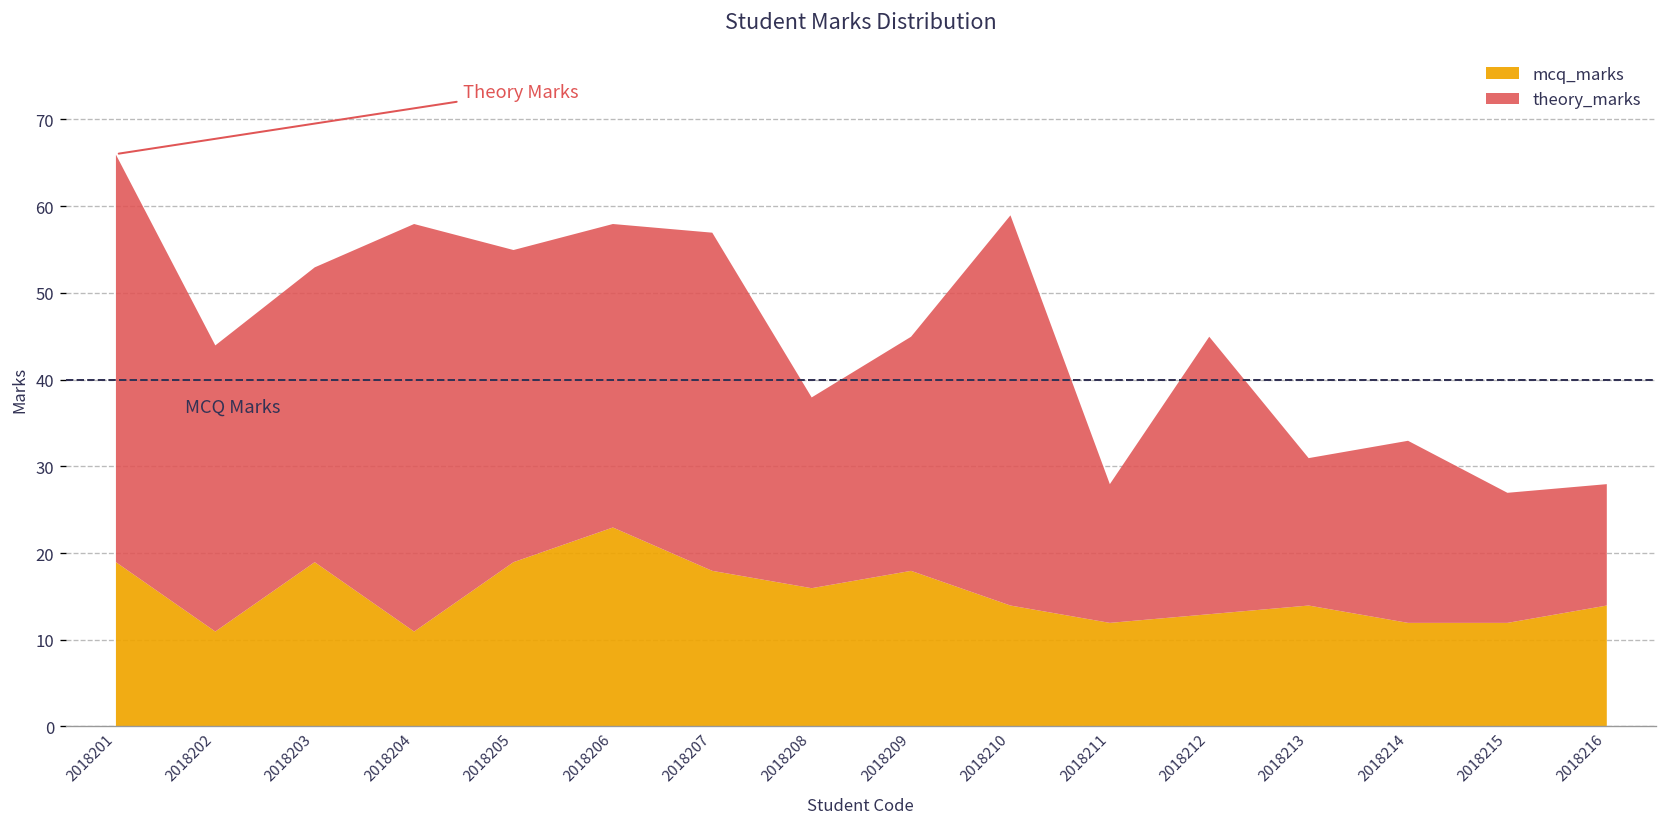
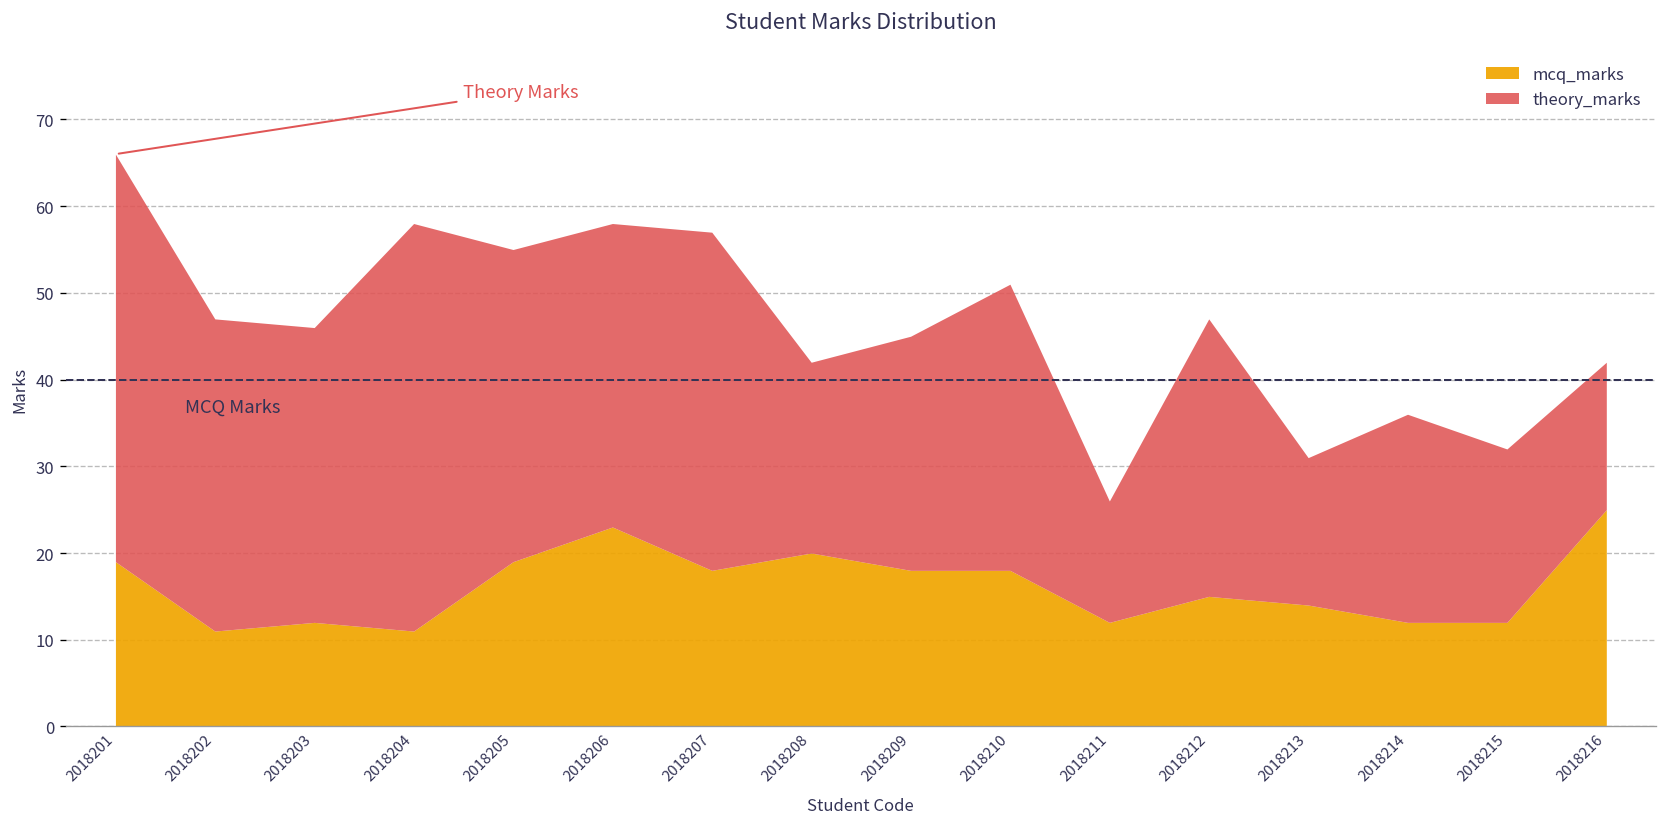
  {
    "mcq_marks": {
      "2018201": 19,
      "2018202": 11,
-     "2018203": 19,
+     "2018203": 12,
      "2018204": 11,
      "2018205": 19,
      "2018206": 23,
      "2018207": 18,
-     "2018208": 16,
+     "2018208": 20,
      "2018209": 18,
-     "2018210": 14,
+     "2018210": 18,
      "2018211": 12,
-     "2018212": 13,
+     "2018212": 15,
      "2018213": 14,
      "2018214": 12,
      "2018215": 12,
-     "2018216": 14
+     "2018216": 25
    },
    "theory_marks": {
      "2018201": 47,
-     "2018202": 33,
+     "2018202": 36,
      "2018203": 34,
      "2018204": 47,
      "2018205": 36,
      "2018206": 35,
      "2018207": 39,
      "2018208": 22,
      "2018209": 27,
-     "2018210": 45,
-     "2018211": 16,
+     "2018210": 33,
+     "2018211": 14,
      "2018212": 32,
      "2018213": 17,
-     "2018214": 21,
-     "2018215": 15,
-     "2018216": 14
+     "2018214": 24,
+     "2018215": 20,
+     "2018216": 17
    }
  }
